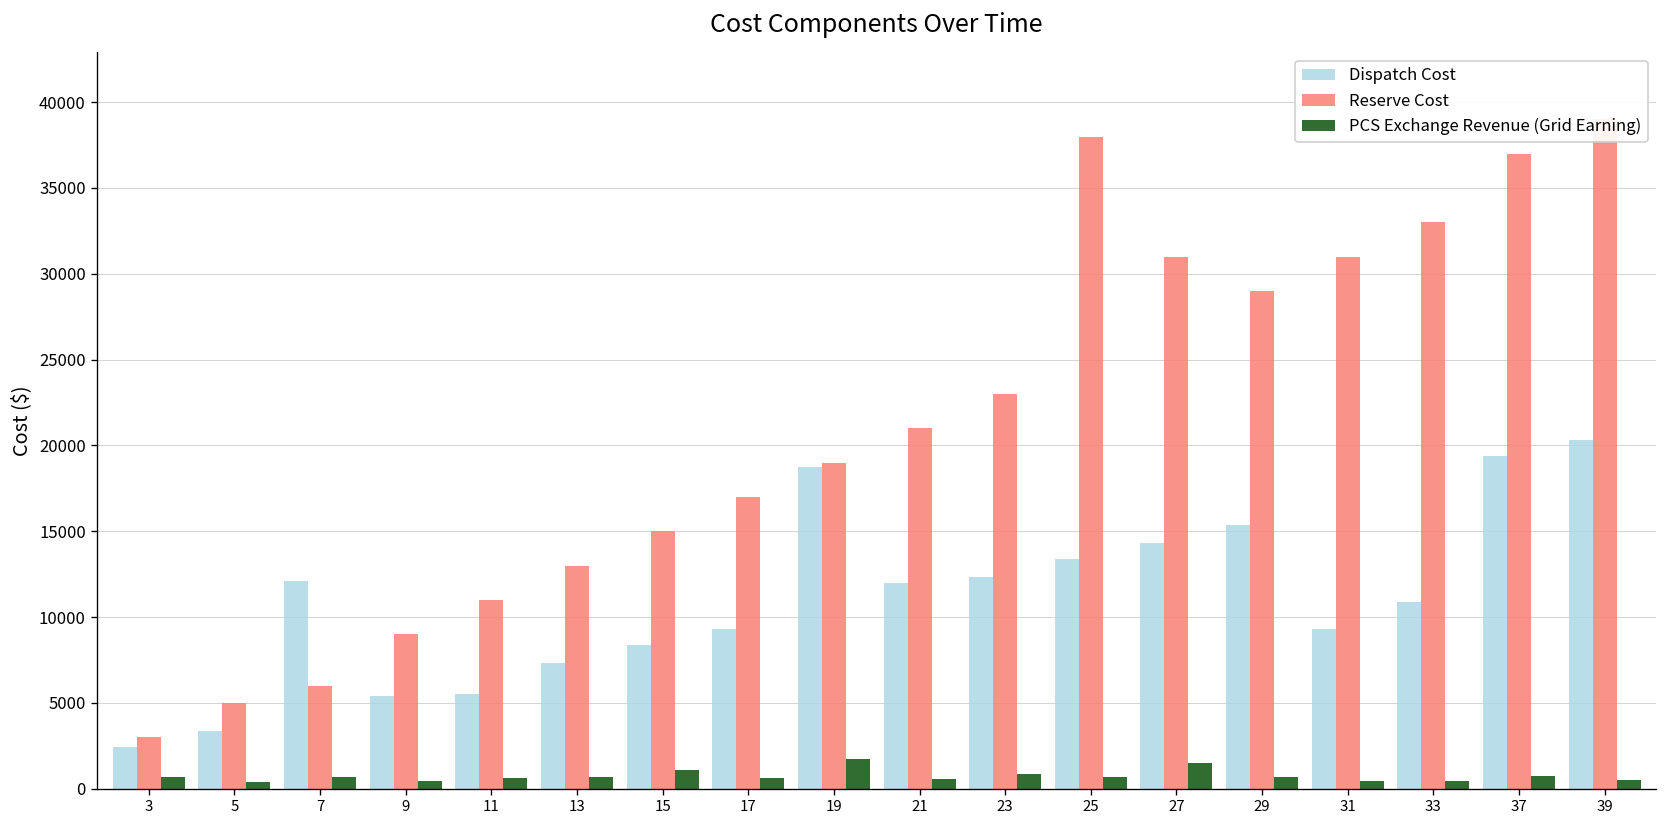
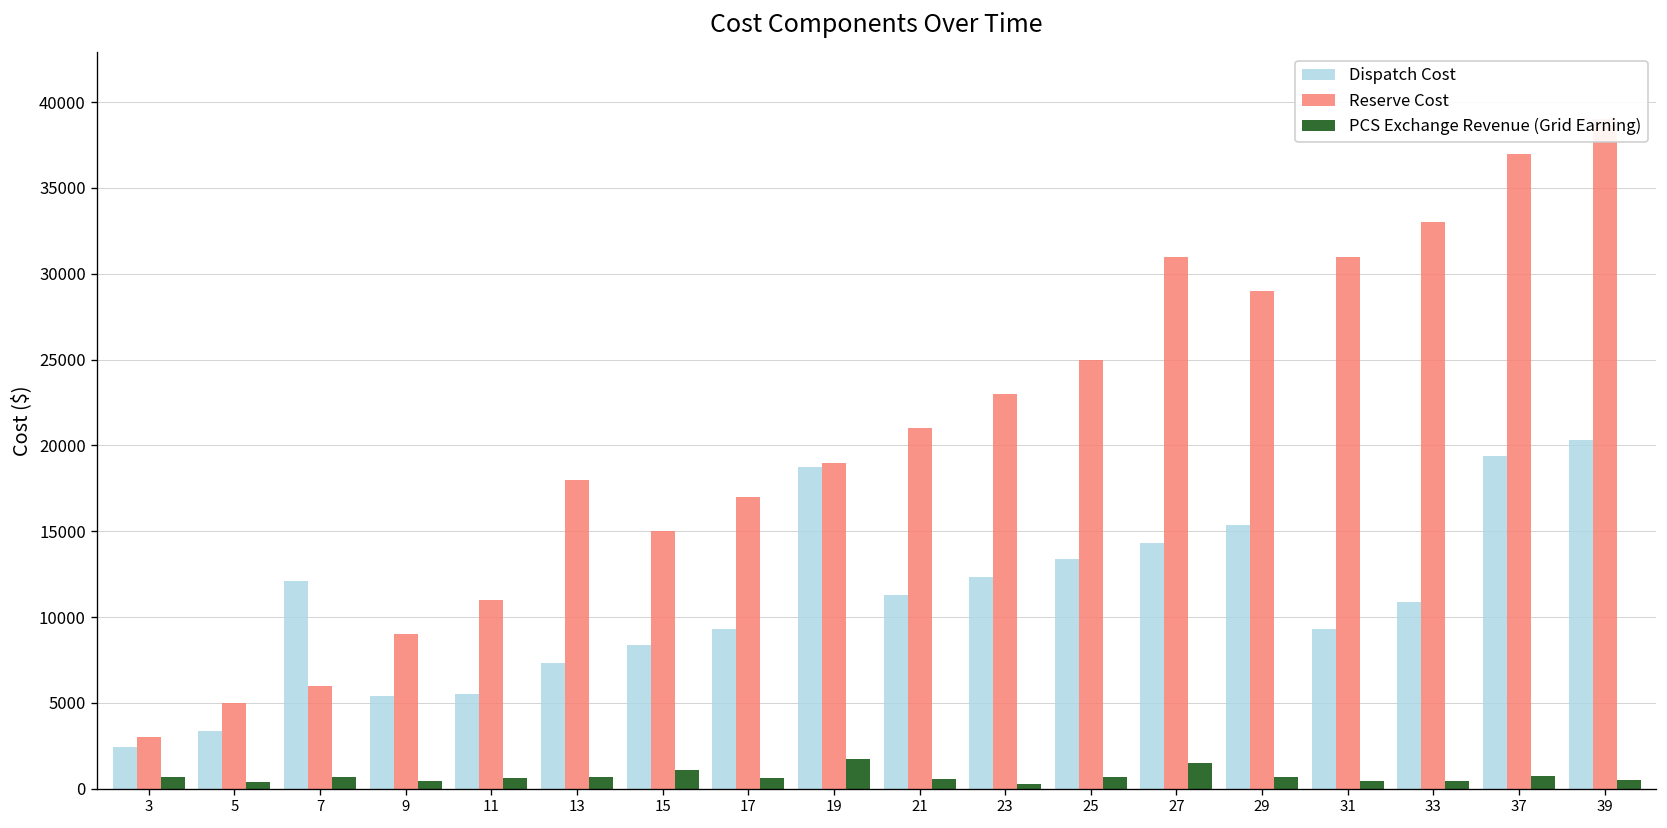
  {
    "Dispatch Cost": {
      "3": 2400,
      "5": 3400,
      "7": 12100,
      "9": 5400,
      "11": 5500,
      "13": 7400,
      "15": 8400,
      "17": 9300,
      "19": 18700,
-     "21": 12000,
+     "21": 11300,
      "23": 12300,
      "25": 13400,
      "27": 14300,
      "29": 15300,
      "31": 9300,
      "33": 10900,
      "37": 19400,
      "39": 20300
    },
    "Reserve Cost": {
      "3": 3000,
      "5": 5000,
      "7": 6000,
      "9": 9000,
      "11": 11000,
-     "13": 13000,
+     "13": 18000,
      "15": 15000,
      "17": 17000,
      "19": 19000,
      "21": 21000,
      "23": 23000,
-     "25": 38000,
+     "25": 25000,
      "27": 31000,
      "29": 29000,
      "31": 31000,
      "33": 33000,
      "37": 37000
    },
    "PCS Exchange Revenue (Grid Earning)": {
      "3": 700,
      "5": 400,
      "7": 700,
      "9": 500,
      "11": 600,
      "13": 700,
      "15": 1100,
      "17": 600,
      "19": 1700,
      "21": 600,
-     "23": 900,
+     "23": 300,
      "25": 700,
      "27": 1500,
      "29": 700,
      "31": 500,
      "33": 500,
      "37": 700,
      "39": 500
    }
  }
